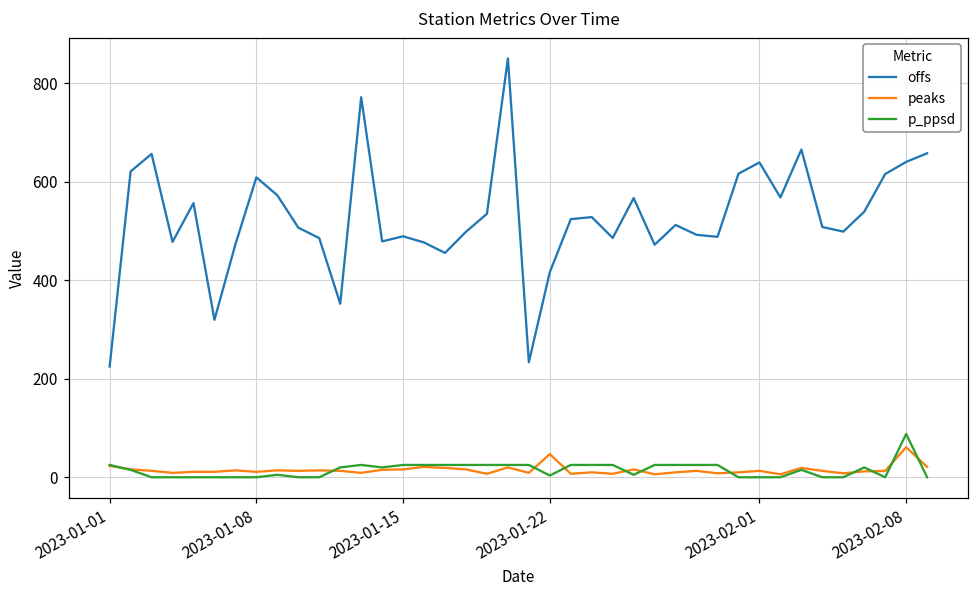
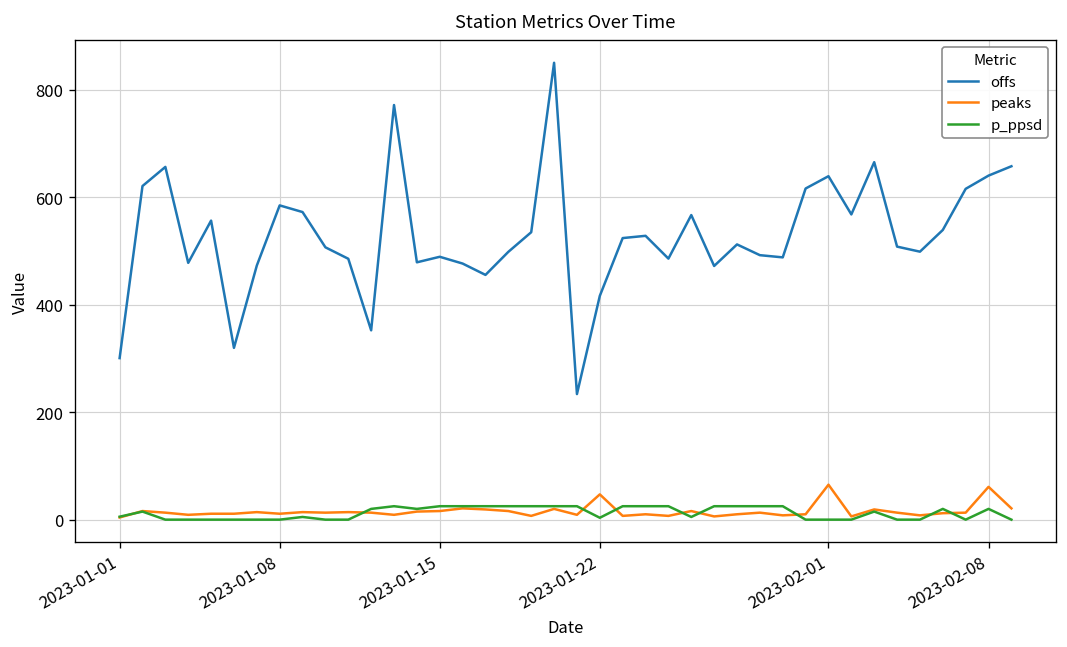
  {
    "offs": {
-     "2023-01-01": 220,
-     "2023-01-08": 610,
+     "2023-01-01": 300,
+     "2023-01-08": 580,
      "2023-01-15": 490,
      "2023-01-22": 420,
      "2023-02-01": 640,
      "2023-02-08": 640
    },
    "peaks": {
-     "2023-01-01": 20,
+     "2023-01-01": 0,
      "2023-01-08": 10,
      "2023-01-15": 20,
      "2023-01-22": 50,
-     "2023-02-01": 10,
+     "2023-02-01": 70,
      "2023-02-08": 60
    },
    "p_ppsd": {
-     "2023-01-01": 30,
+     "2023-01-01": 10,
      "2023-01-08": 0,
      "2023-01-15": 30,
      "2023-01-22": 0,
      "2023-02-01": 0,
-     "2023-02-08": 90
+     "2023-02-08": 20
    }
  }
